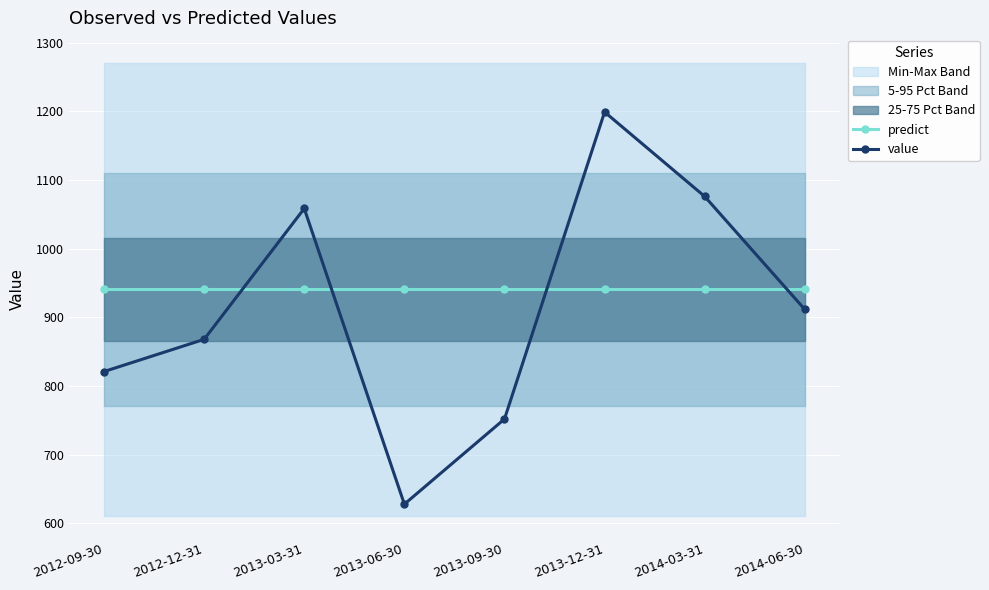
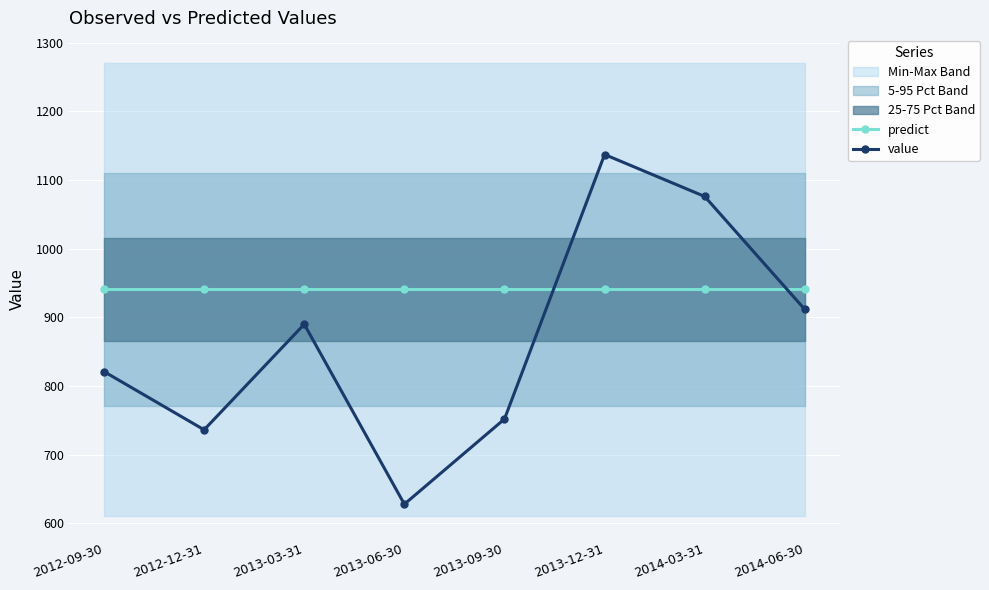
  {
    "value": {
      "2012-09-30": 820,
-     "2012-12-31": 870,
-     "2013-03-31": 1060,
+     "2012-12-31": 740,
+     "2013-03-31": 890,
      "2013-06-30": 630,
      "2013-09-30": 750,
-     "2013-12-31": 1200,
+     "2013-12-31": 1140,
      "2014-03-31": 1080,
      "2014-06-30": 910
    },
    "25-75 Pct Band": {
      "2012-09-30": 1020,
      "2012-12-31": 1020,
      "2013-03-31": 1020,
      "2013-06-30": 1020,
      "2013-09-30": 1020,
      "2013-12-31": 1020,
      "2014-03-31": 1020,
      "2014-06-30": 1020
    }
  }
